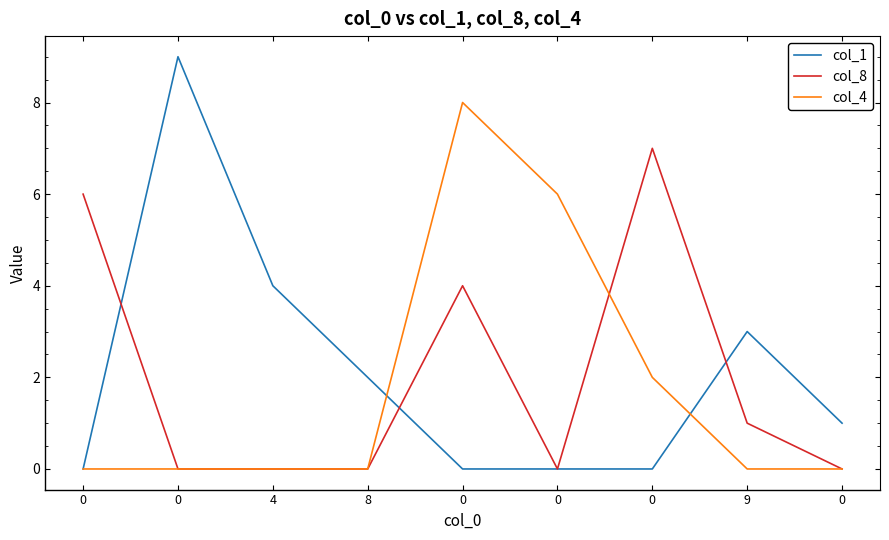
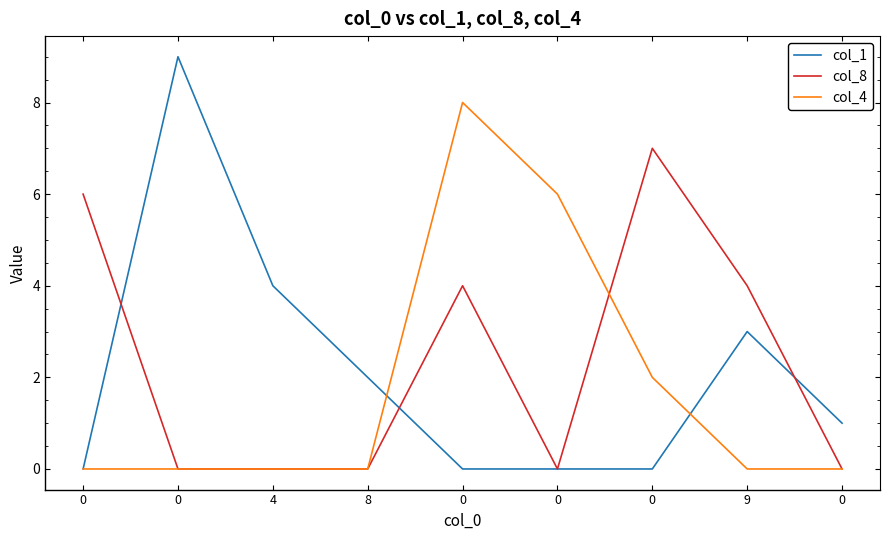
  {
    "col_1": {
      "4": 4,
      "8": 2,
      "9": 3
    },
    "col_8": {
-     "9": 1
+     "9": 4
    },
    "col_4": {
      "9": 0
    }
  }
